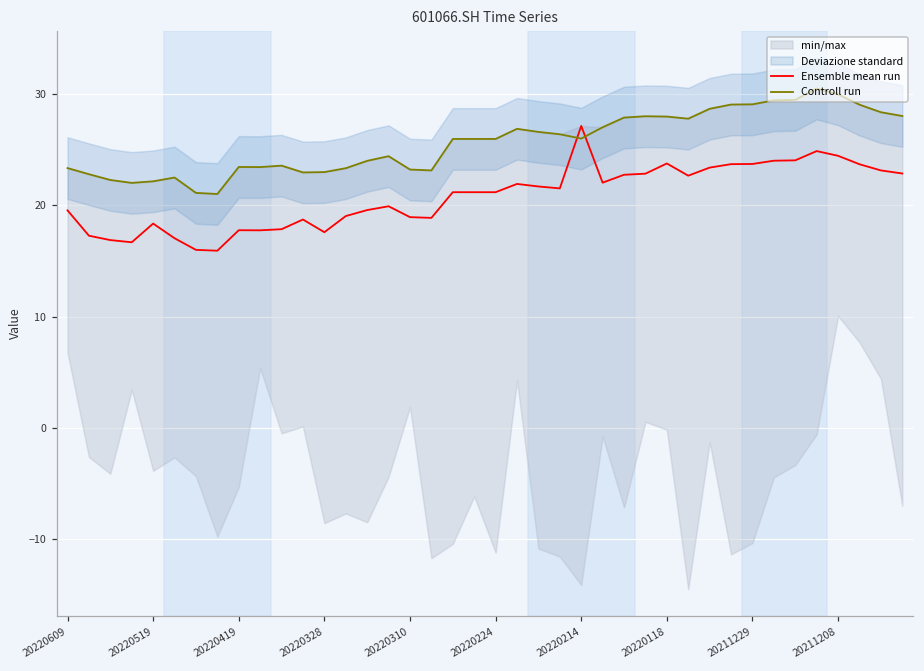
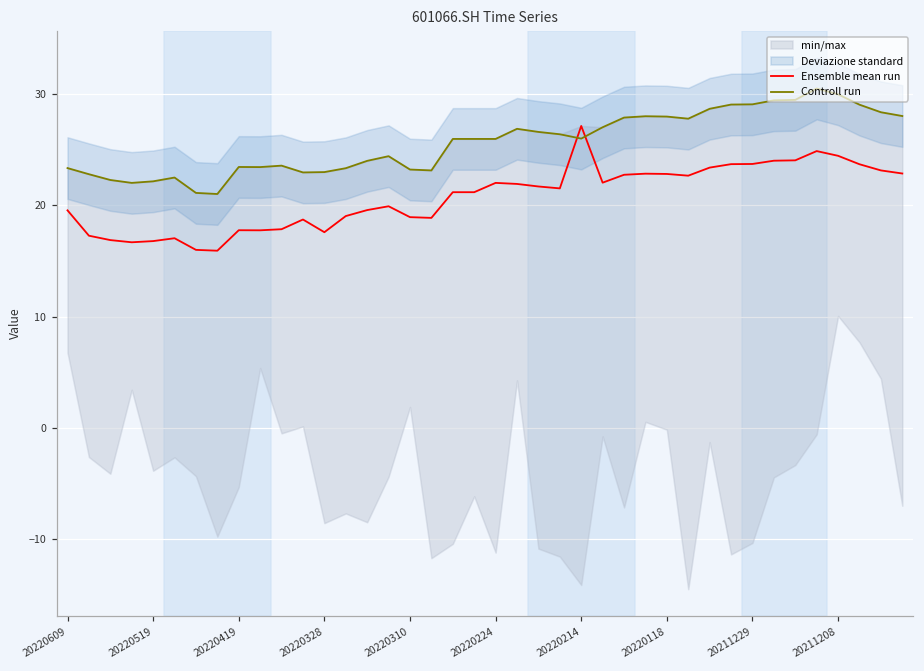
  {
    "Ensemble mean run": {
      "20220609": 19.6,
-     "20220519": 18.4,
+     "20220519": 16.8,
      "20220419": 17.8,
      "20220328": 17.6,
      "20220310": 18.9,
-     "20220224": 21.2,
-     "20220118": 23.8,
+     "20220224": 22.0,
+     "20220118": 22.8,
      "20211229": 23.7,
      "20211208": 24.5
    },
    "Controll run": {
      "20220214": 26.0
    }
  }
